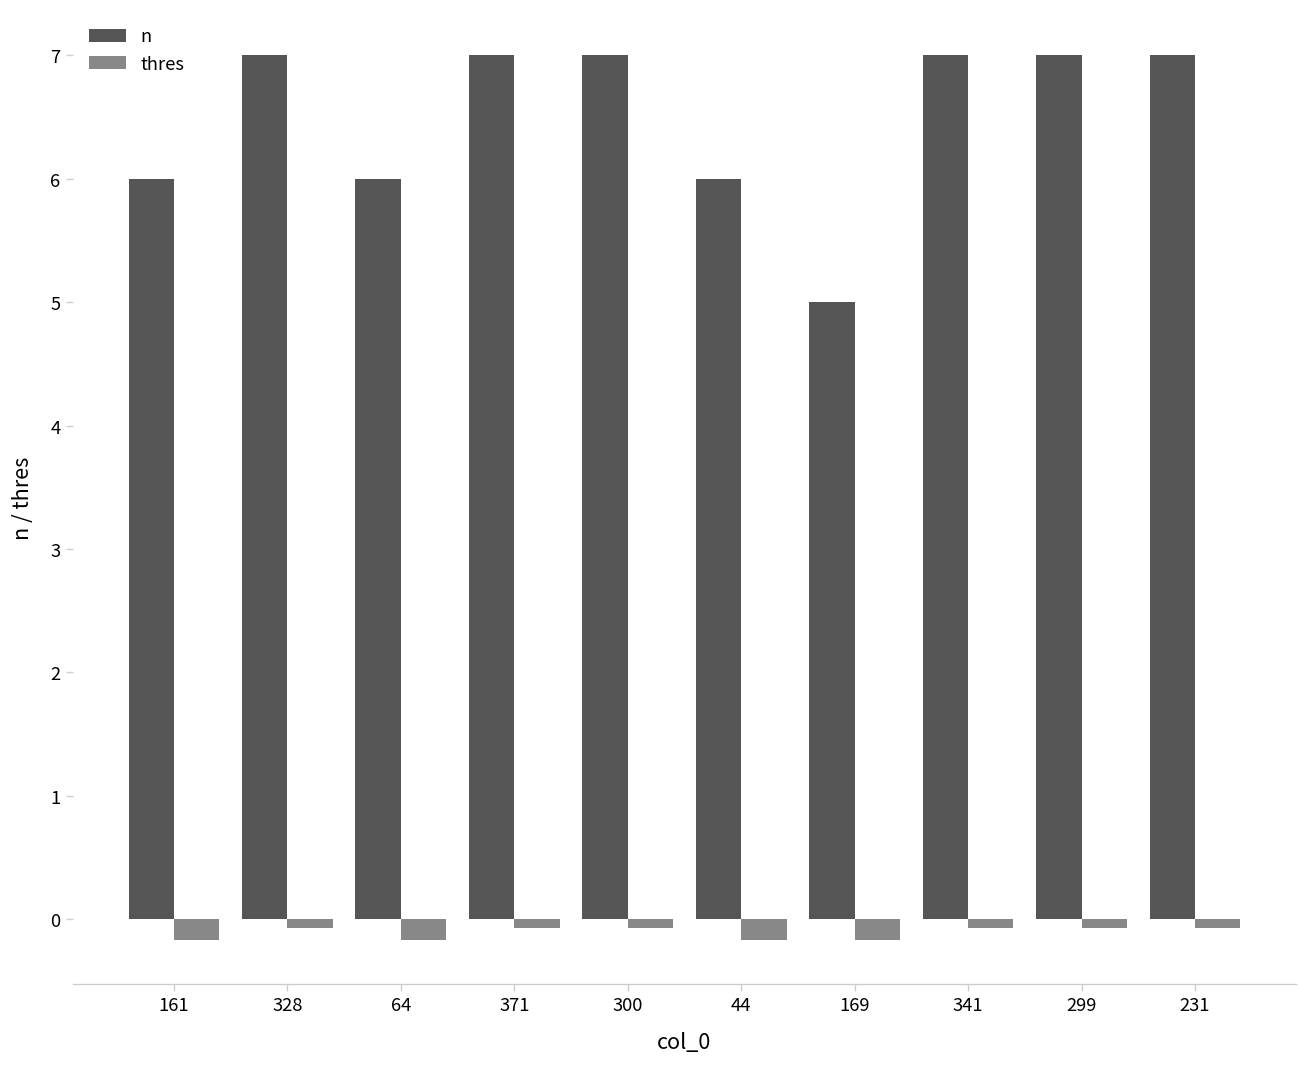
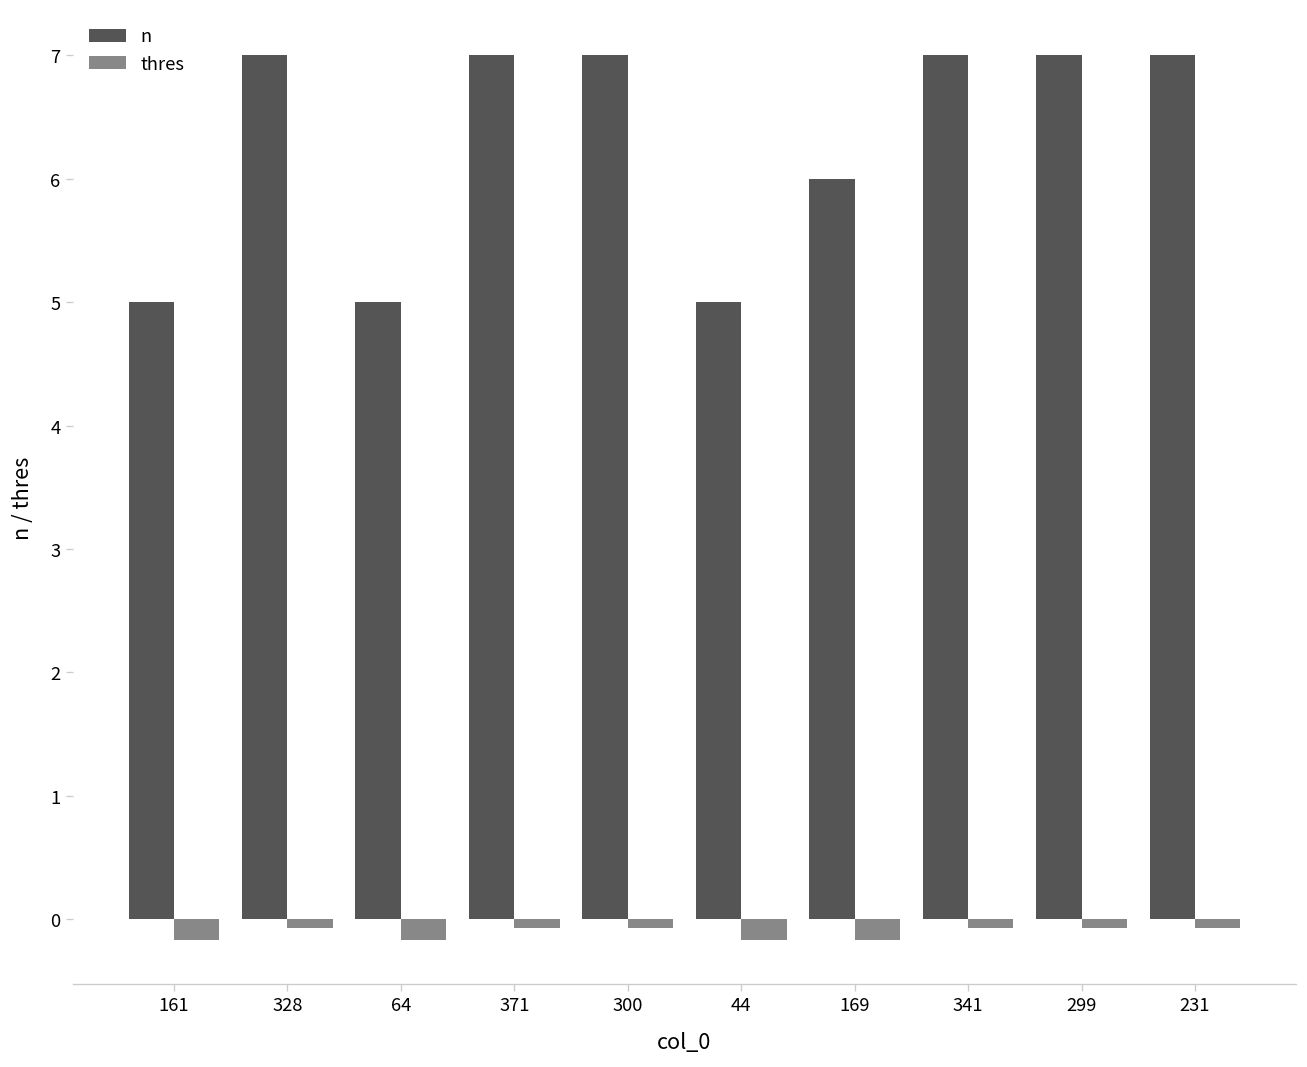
  {
    "n": {
-     "161": 6,
+     "161": 5,
      "328": 7,
-     "64": 6,
+     "64": 5,
      "371": 7,
      "300": 7,
-     "44": 6,
-     "169": 5,
+     "44": 5,
+     "169": 6,
      "341": 7,
      "299": 7,
      "231": 7
    },
    "thres": {
      "161": -0.16,
      "328": -0.07,
      "64": -0.16,
      "371": -0.07,
      "300": -0.07,
      "44": -0.16,
      "169": -0.16,
      "341": -0.07,
      "299": -0.07,
      "231": -0.07
    }
  }
